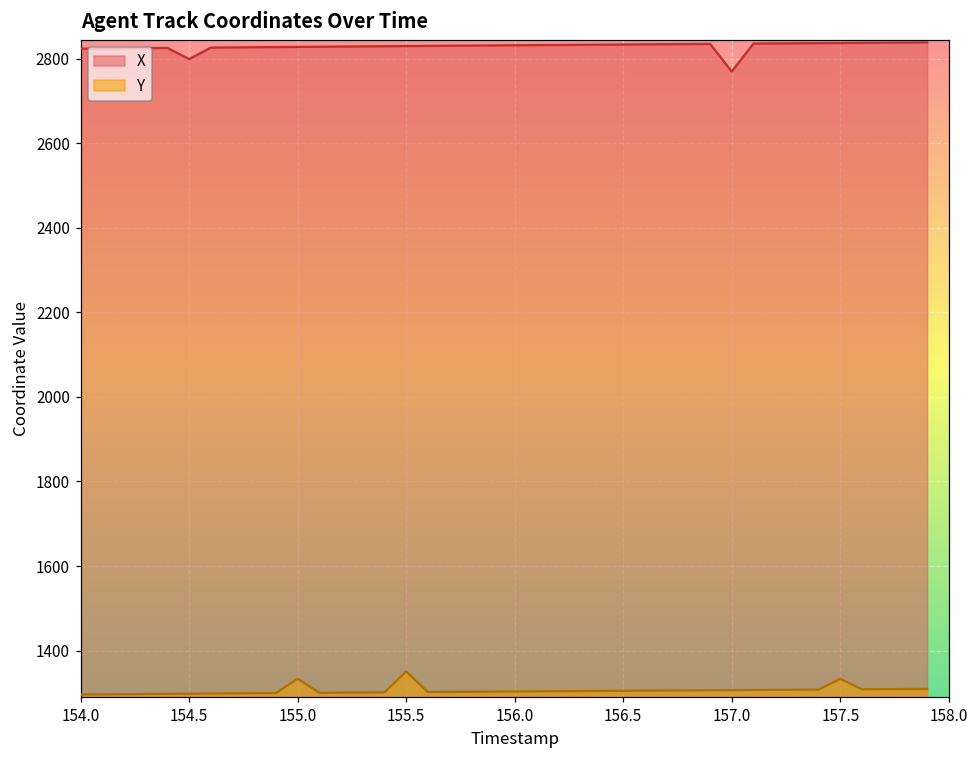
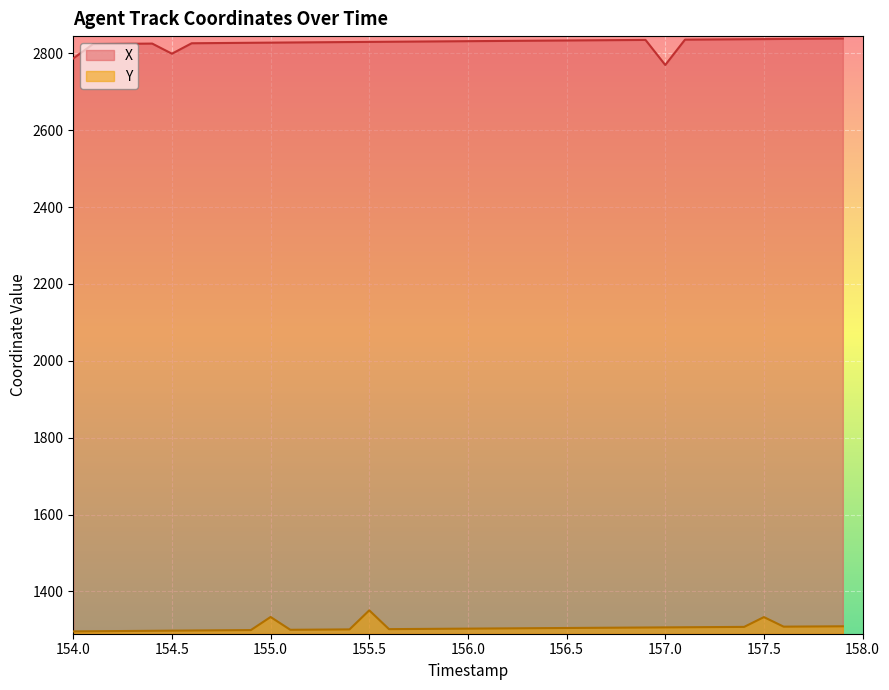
  {
    "X": {
-     "154.0": 2820,
+     "154.0": 2790,
      "154.5": 2800,
      "155.0": 2830,
      "155.5": 2830,
      "156.0": 2830,
      "156.5": 2830,
      "157.0": 2770,
      "157.5": 2840
    },
    "Y": {
      "154.0": 1300,
      "154.5": 1300,
      "155.0": 1330,
      "155.5": 1350,
      "156.0": 1300,
      "156.5": 1300,
      "157.0": 1310,
      "157.5": 1330
    }
  }
